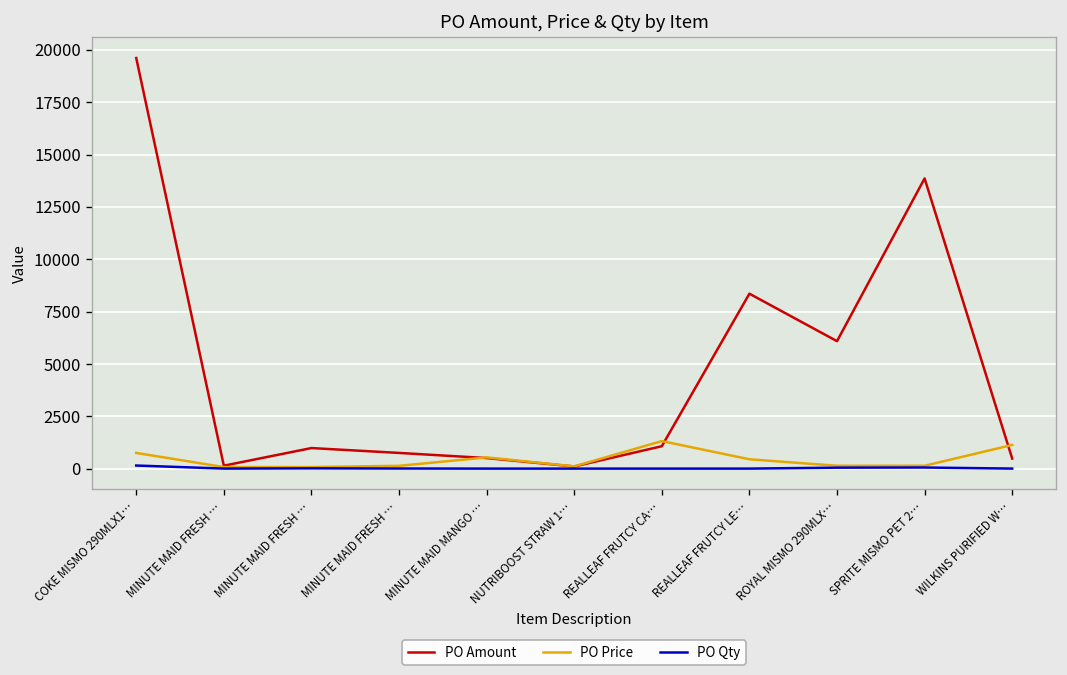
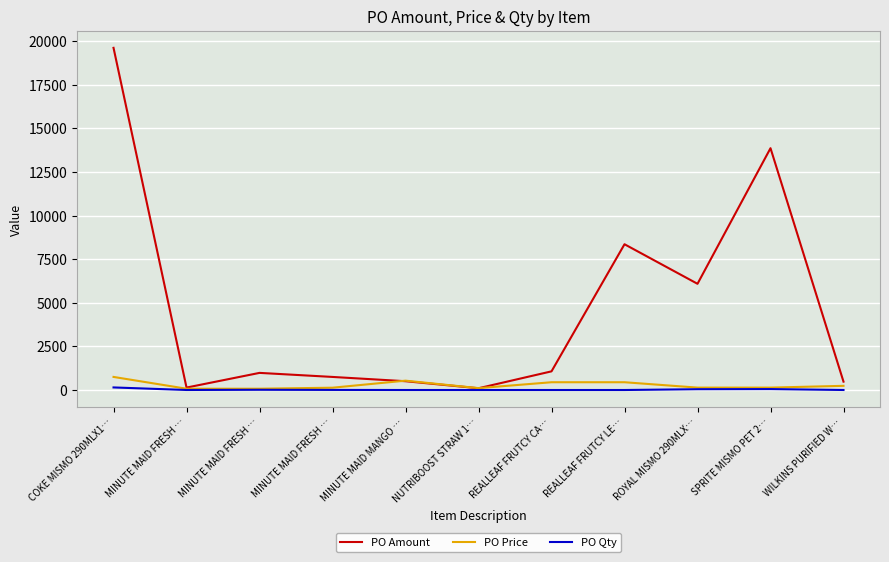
  {
    "PO Amount": {
      "COKE MISMO 290MLX1…": 19600,
      "REALLEAF FRUTCY CA…": 1100,
      "REALLEAF FRUTCY LE…": 8400,
      "ROYAL MISMO 290MLX…": 6100,
      "SPRITE MISMO PET 2…": 13900,
      "WILKINS PURIFIED W…": 500
    },
    "PO Price": {
      "COKE MISMO 290MLX1…": 800,
-     "REALLEAF FRUTCY CA…": 1300,
+     "REALLEAF FRUTCY CA…": 400,
      "REALLEAF FRUTCY LE…": 400,
-     "WILKINS PURIFIED W…": 1100
+     "WILKINS PURIFIED W…": 200
    },
    "PO Qty": {
      "COKE MISMO 290MLX1…": 100,
      "MINUTE MAID MANGO …": 0,
      "REALLEAF FRUTCY CA…": 0,
      "REALLEAF FRUTCY LE…": 0,
      "WILKINS PURIFIED W…": 0
    }
  }
